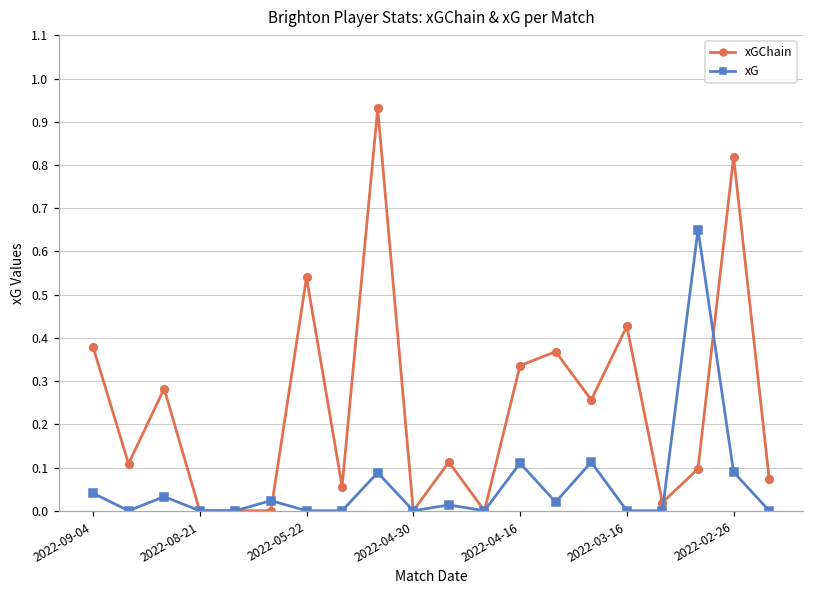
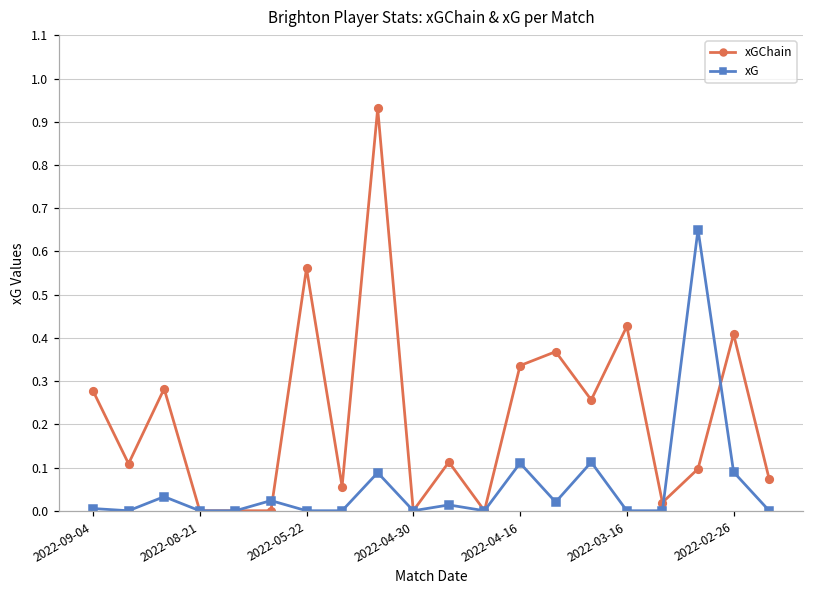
  {
    "xGChain": {
-     "2022-09-04": 0.38,
-     "2022-05-22": 0.54,
+     "2022-09-04": 0.28,
+     "2022-05-22": 0.56,
      "2022-04-16": 0.34,
      "2022-03-16": 0.43,
-     "2022-02-26": 0.82
+     "2022-02-26": 0.41
    },
    "xG": {
-     "2022-09-04": 0.04,
+     "2022-09-04": 0.01,
      "2022-05-22": 0.00,
      "2022-04-16": 0.11,
      "2022-03-16": 0.00,
      "2022-02-26": 0.09
    }
  }
